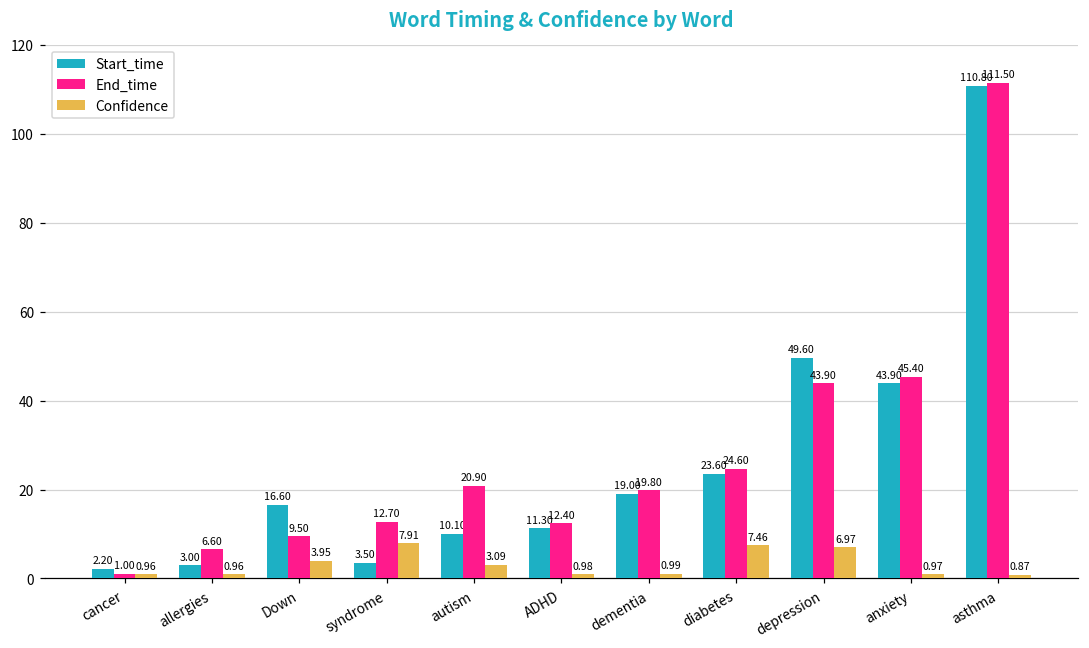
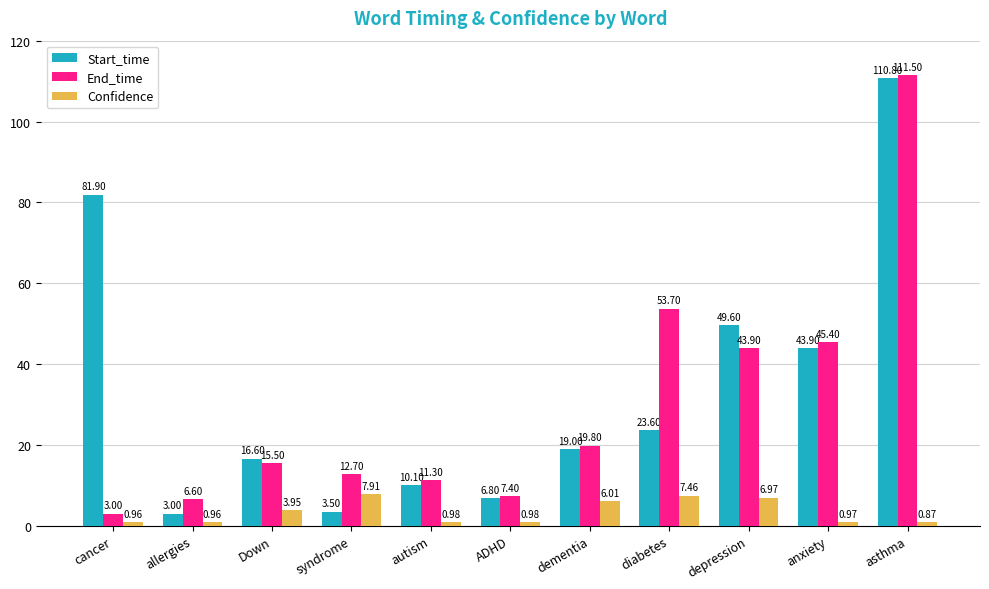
  {
    "Start_time": {
-     "cancer": 2.20,
+     "cancer": 81.90,
      "allergies": 3.00,
      "Down": 16.60,
      "syndrome": 3.50,
      "autism": 10.10,
-     "ADHD": 11.30,
+     "ADHD": 6.80,
      "dementia": 19.00,
      "diabetes": 23.60,
      "depression": 49.60,
      "anxiety": 43.90
    },
    "End_time": {
-     "cancer": 1.00,
+     "cancer": 3.00,
      "allergies": 6.60,
-     "Down": 9.50,
+     "Down": 15.50,
      "syndrome": 12.70,
-     "autism": 20.90,
-     "ADHD": 12.40,
+     "autism": 11.30,
+     "ADHD": 7.40,
      "dementia": 19.80,
-     "diabetes": 24.60,
+     "diabetes": 53.70,
      "depression": 43.90,
      "anxiety": 45.40
    },
    "Confidence": {
      "cancer": 0.96,
      "allergies": 0.96,
      "Down": 3.95,
      "syndrome": 7.91,
-     "autism": 3.09,
+     "autism": 0.98,
      "ADHD": 0.98,
-     "dementia": 0.99,
+     "dementia": 6.01,
      "diabetes": 7.46,
      "depression": 6.97,
      "anxiety": 0.97,
      "asthma": 0.87
    }
  }
